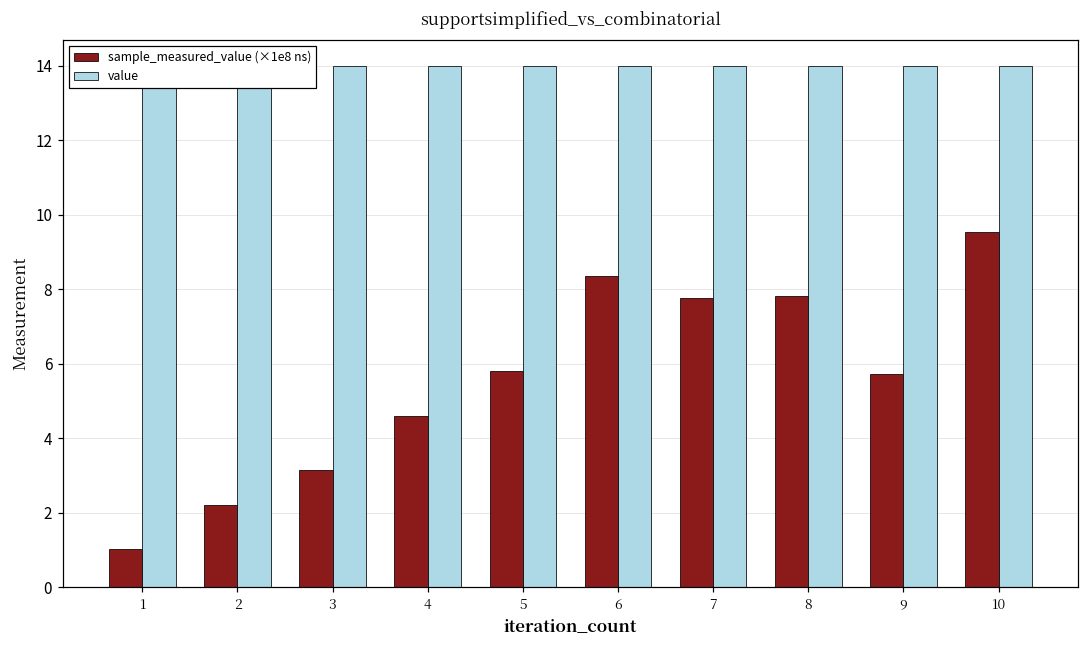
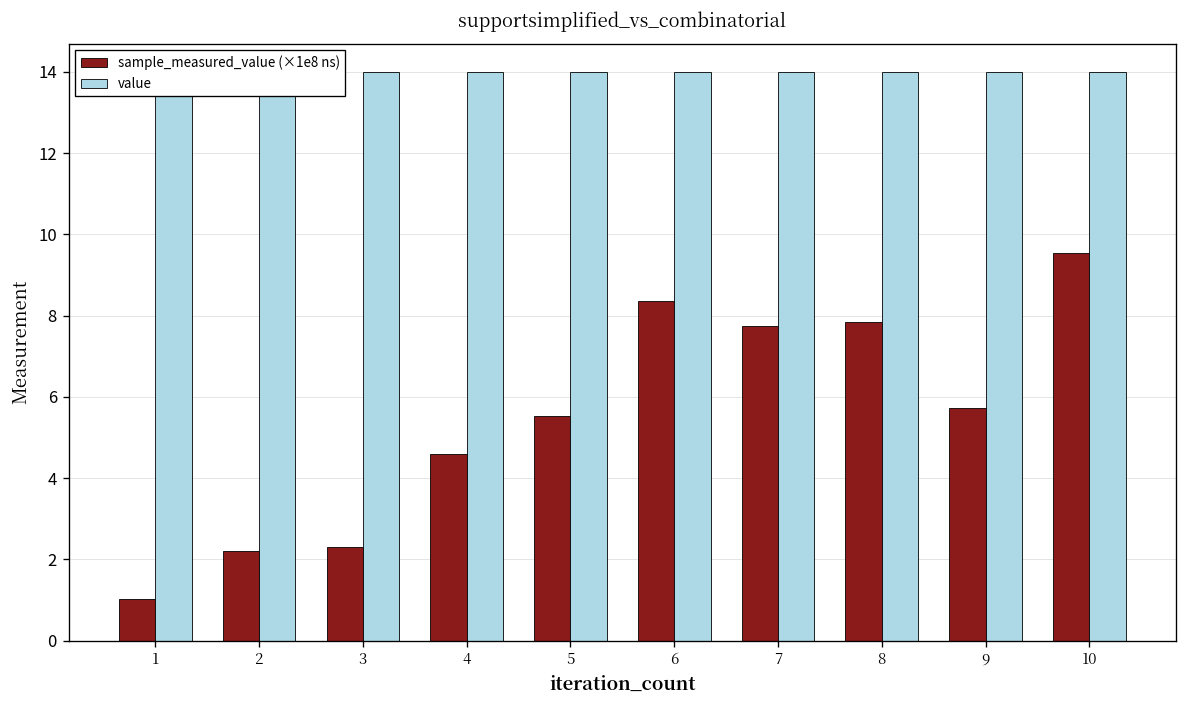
  {
    "sample_measured_value (×1e8 ns)": {
      "1": 1.0,
      "2": 2.2,
-     "3": 3.2,
+     "3": 2.3,
      "4": 4.6,
-     "5": 5.8,
+     "5": 5.5,
      "6": 8.4,
      "7": 7.8,
      "8": 7.8,
      "9": 5.7,
      "10": 9.5
    },
    "value": {
      "3": 14.0,
      "4": 14.0,
      "5": 14.0,
      "6": 14.0,
      "7": 14.0,
      "8": 14.0,
      "9": 14.0,
      "10": 14.0
    }
  }
